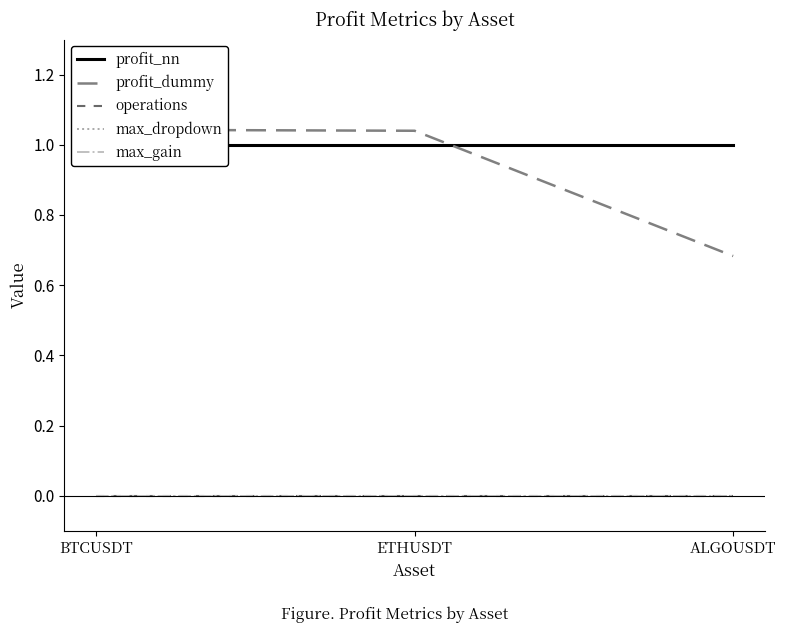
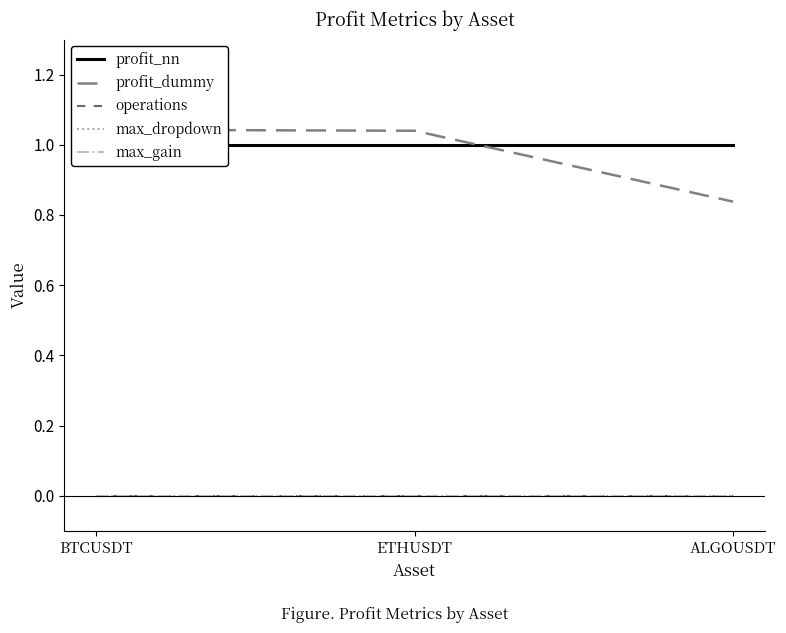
  {
    "profit_nn": {
      "ETHUSDT": 1.00,
      "ALGOUSDT": 1.00
    },
    "profit_dummy": {
      "ETHUSDT": 1.04,
-     "ALGOUSDT": 0.68
+     "ALGOUSDT": 0.84
    },
    "max_gain": {
      "BTCUSDT": 0.00,
      "ETHUSDT": 0.00,
      "ALGOUSDT": 0.00
    }
  }
